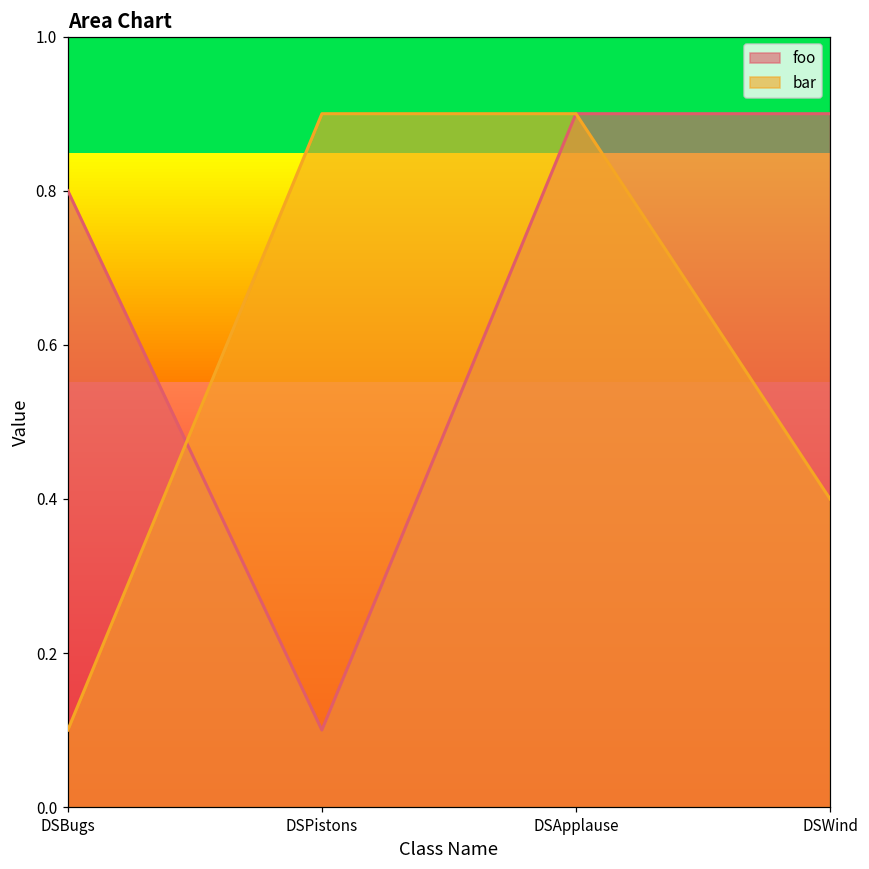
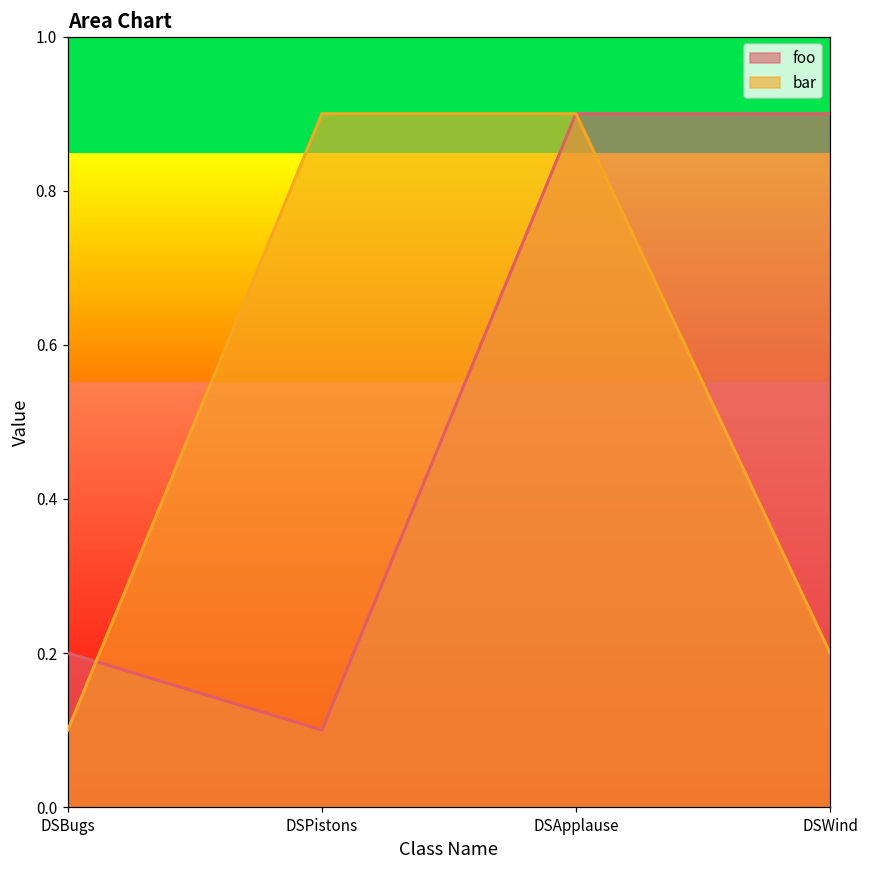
  {
    "foo": {
-     "DSBugs": 0.8,
+     "DSBugs": 0.2,
      "DSPistons": 0.1,
      "DSWind": 0.9
    },
    "bar": {
      "DSBugs": 0.1,
      "DSPistons": 0.9,
-     "DSWind": 0.4
+     "DSWind": 0.2
    }
  }
